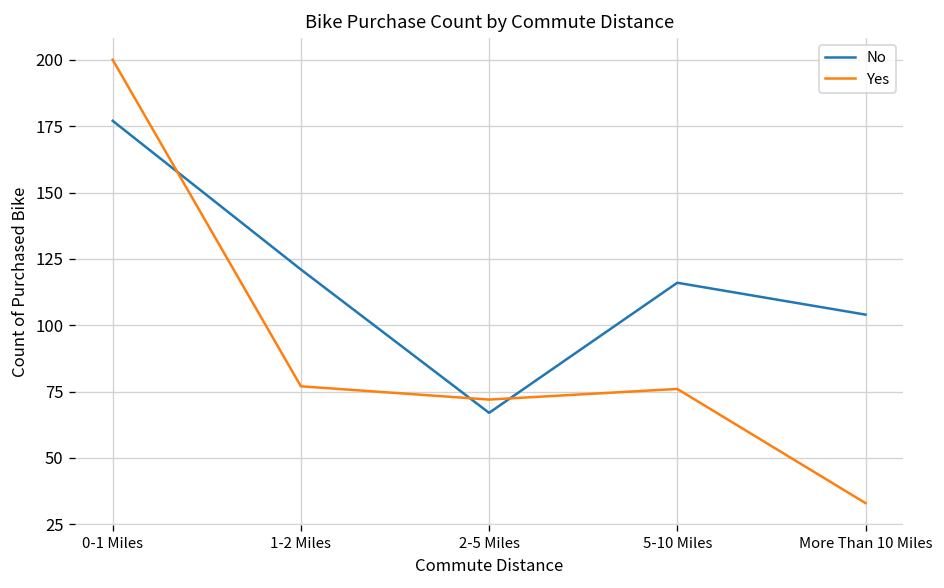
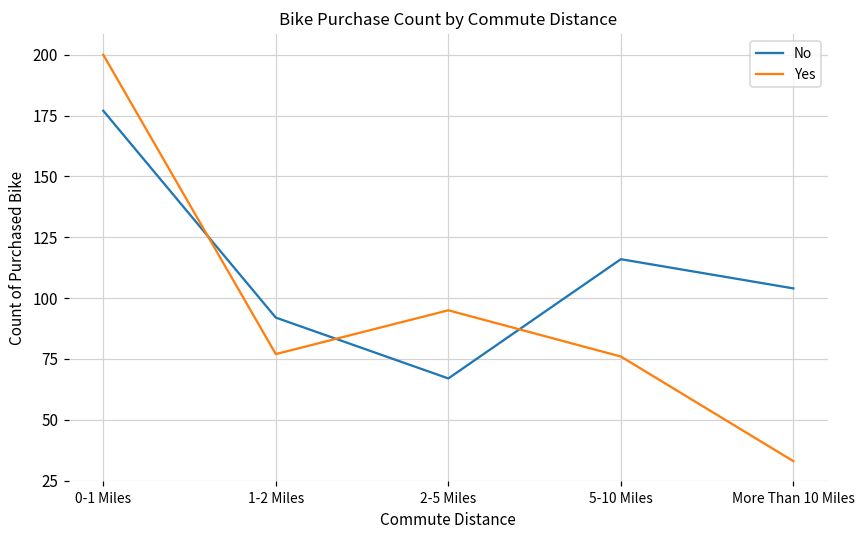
  {
    "No": {
      "0-1 Miles": 177,
-     "1-2 Miles": 121,
+     "1-2 Miles": 92,
      "2-5 Miles": 67,
      "5-10 Miles": 116,
      "More Than 10 Miles": 104
    },
    "Yes": {
      "0-1 Miles": 200,
      "1-2 Miles": 77,
-     "2-5 Miles": 72,
+     "2-5 Miles": 95,
      "5-10 Miles": 76,
      "More Than 10 Miles": 33
    }
  }
